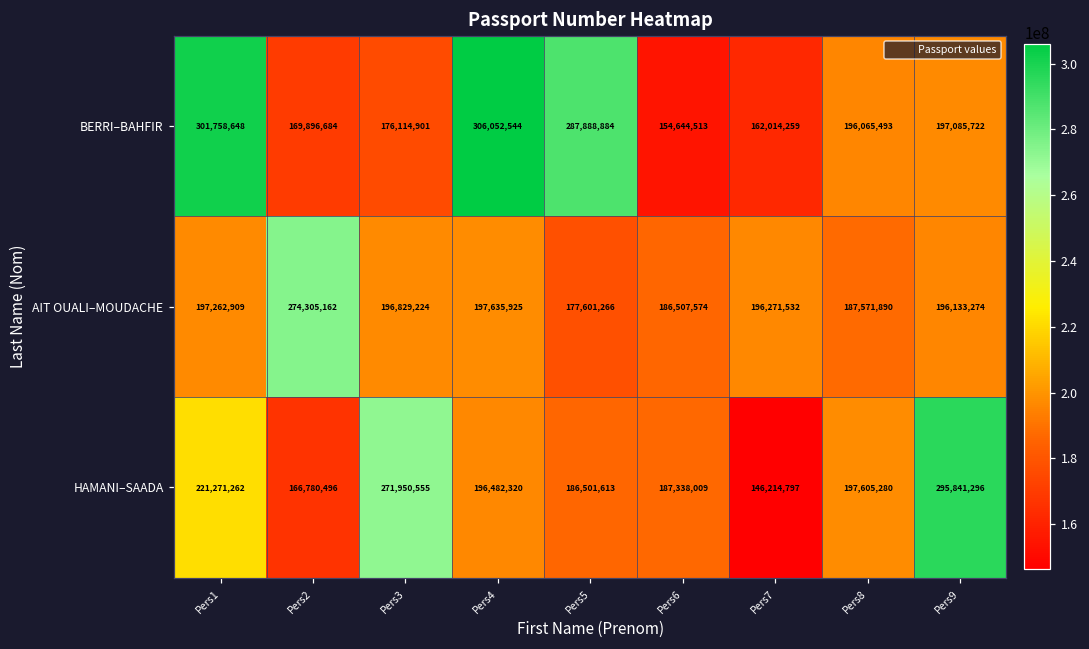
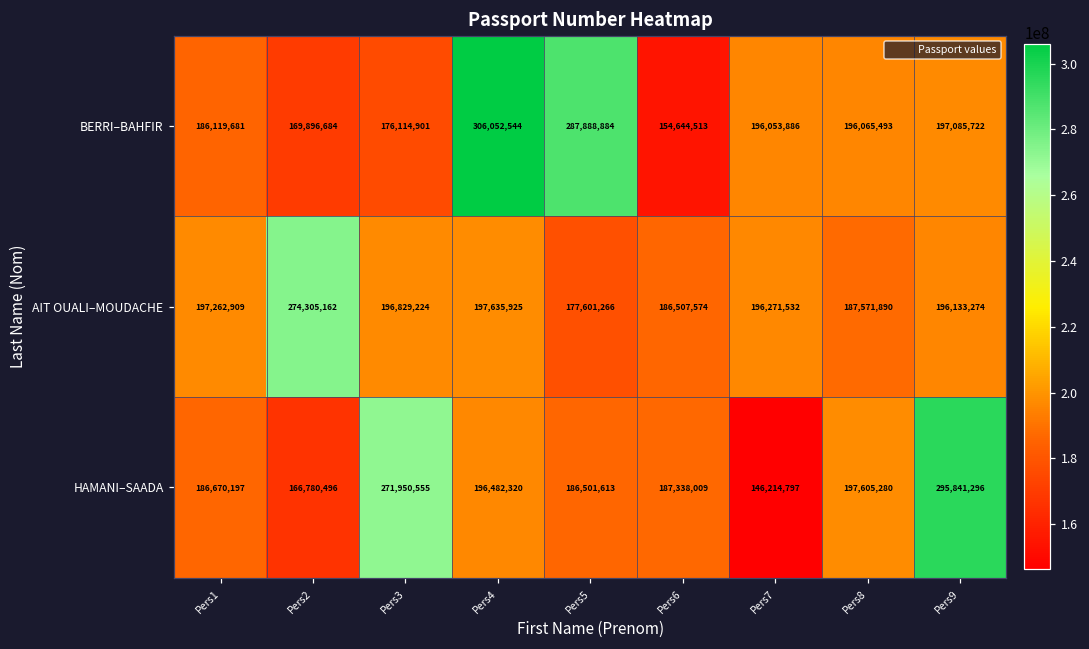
  {
    "BERRI–BAHFIR": {
-     "Pers1": "301,758,648",
+     "Pers1": "186,119,681",
      "Pers2": "169,896,684",
      "Pers3": "176,114,901",
      "Pers4": "306,052,544",
      "Pers5": "287,888,884",
      "Pers6": "154,644,513",
-     "Pers7": "162,014,259",
+     "Pers7": "196,053,886",
      "Pers8": "196,065,493",
      "Pers9": "197,085,722"
    },
    "AIT OUALI–MOUDACHE": {
      "Pers1": "197,262,909",
      "Pers2": "274,305,162",
      "Pers3": "196,829,224",
      "Pers4": "197,635,925",
      "Pers5": "177,601,266",
      "Pers6": "186,507,574",
      "Pers7": "196,271,532",
      "Pers8": "187,571,890",
      "Pers9": "196,133,274"
    },
    "HAMANI–SAADA": {
-     "Pers1": "221,271,262",
+     "Pers1": "186,670,197",
      "Pers2": "166,780,496",
      "Pers3": "271,950,555",
      "Pers4": "196,482,320",
      "Pers5": "186,501,613",
      "Pers6": "187,338,009",
      "Pers7": "146,214,797",
      "Pers8": "197,605,280",
      "Pers9": "295,841,296"
    }
  }
